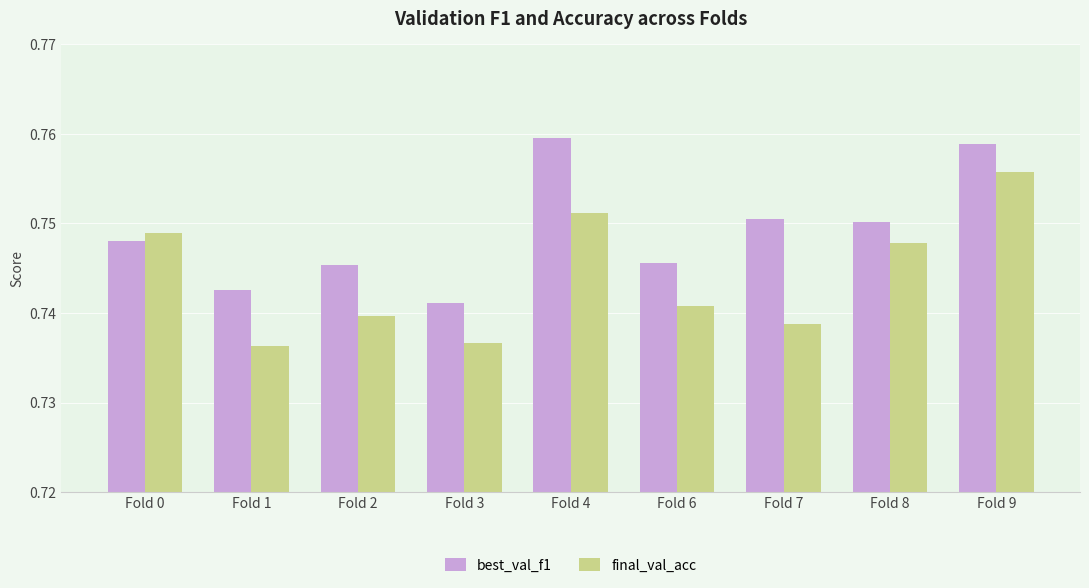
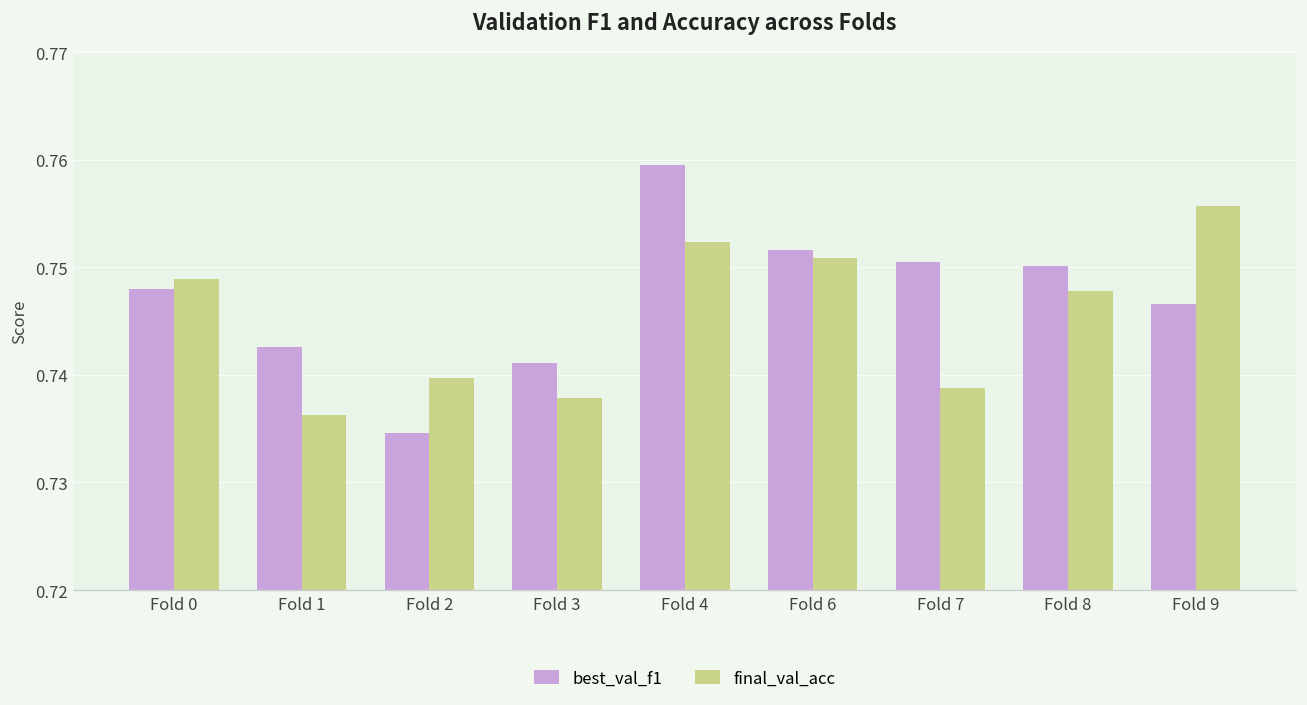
  {
    "best_val_f1": {
      "Fold 0": 0.748,
      "Fold 1": 0.743,
-     "Fold 2": 0.745,
+     "Fold 2": 0.735,
      "Fold 3": 0.741,
      "Fold 4": 0.760,
-     "Fold 6": 0.746,
+     "Fold 6": 0.752,
      "Fold 7": 0.751,
      "Fold 8": 0.750,
-     "Fold 9": 0.759
+     "Fold 9": 0.747
    },
    "final_val_acc": {
      "Fold 0": 0.749,
      "Fold 1": 0.736,
      "Fold 2": 0.740,
-     "Fold 3": 0.737,
-     "Fold 4": 0.751,
-     "Fold 6": 0.741,
+     "Fold 3": 0.738,
+     "Fold 4": 0.752,
+     "Fold 6": 0.751,
      "Fold 7": 0.739,
      "Fold 8": 0.748,
      "Fold 9": 0.756
    }
  }
